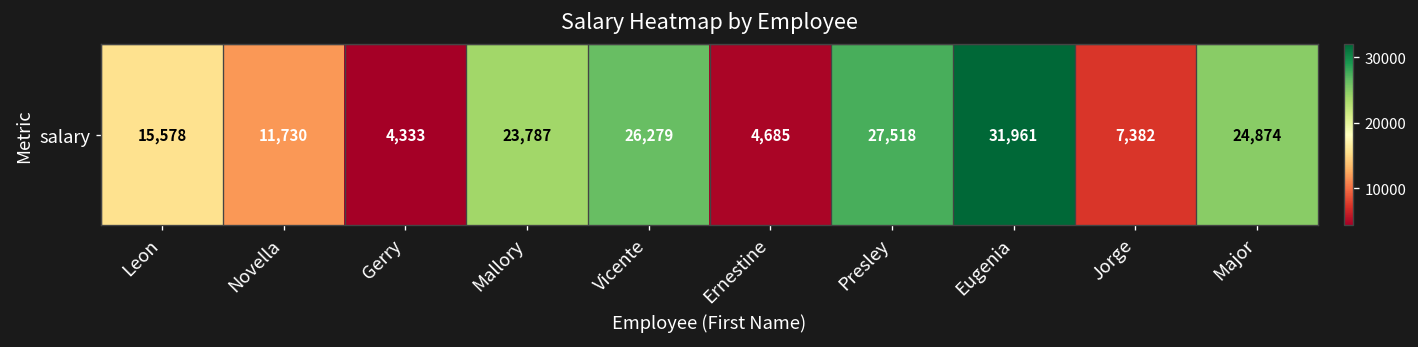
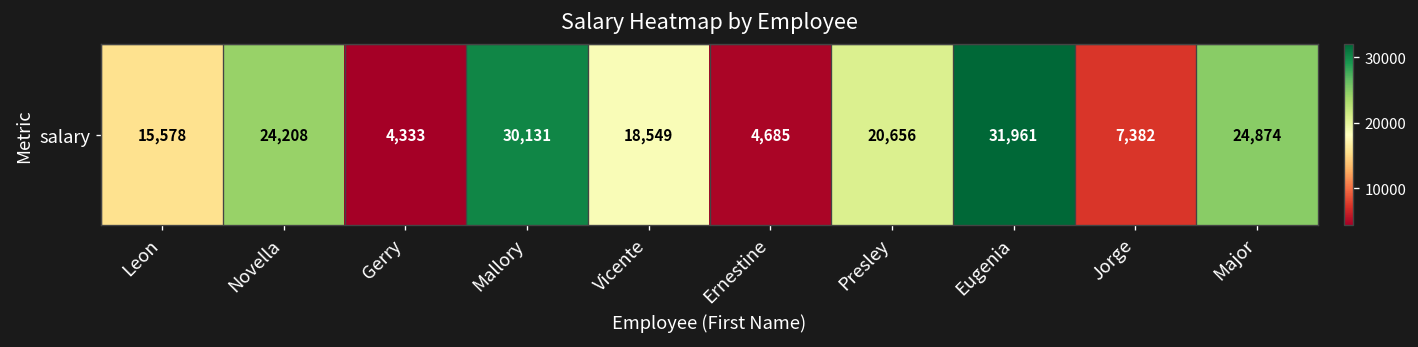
  {
    "salary": {
      "Leon": "15,578",
-     "Novella": "11,730",
+     "Novella": "24,208",
      "Gerry": "4,333",
-     "Mallory": "23,787",
-     "Vicente": "26,279",
+     "Mallory": "30,131",
+     "Vicente": "18,549",
      "Ernestine": "4,685",
-     "Presley": "27,518",
+     "Presley": "20,656",
      "Eugenia": "31,961",
      "Jorge": "7,382",
      "Major": "24,874"
    }
  }
